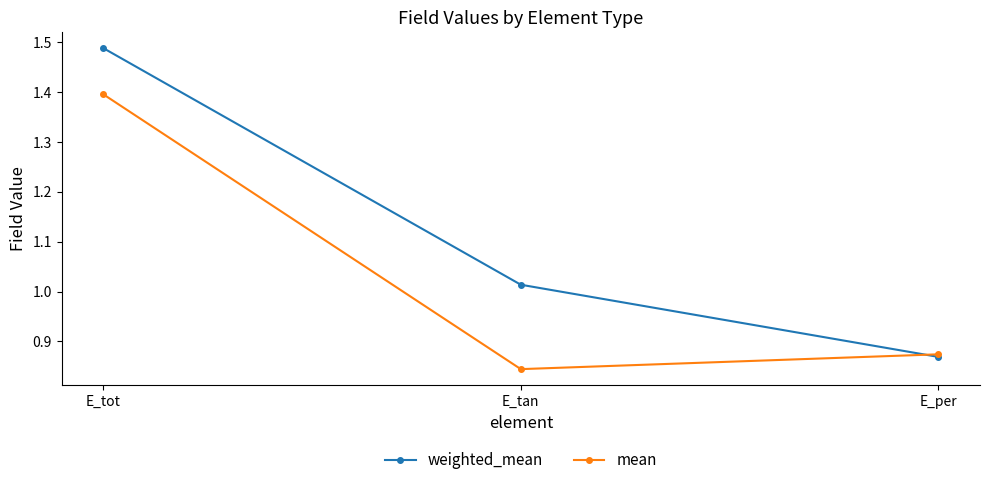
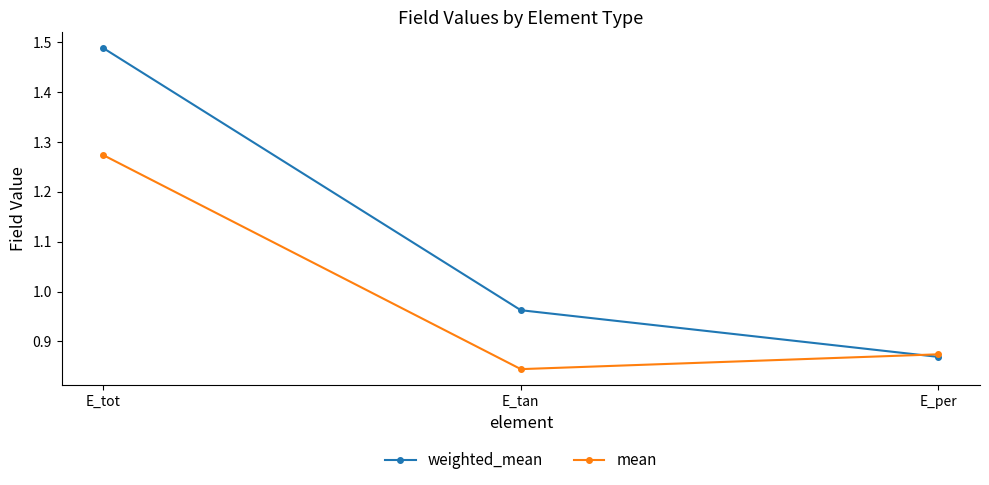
  {
    "weighted_mean": {
      "E_tot": 1.49,
-     "E_tan": 1.01,
+     "E_tan": 0.96,
      "E_per": 0.87
    },
    "mean": {
-     "E_tot": 1.40,
+     "E_tot": 1.27,
      "E_tan": 0.84,
      "E_per": 0.87
    }
  }
